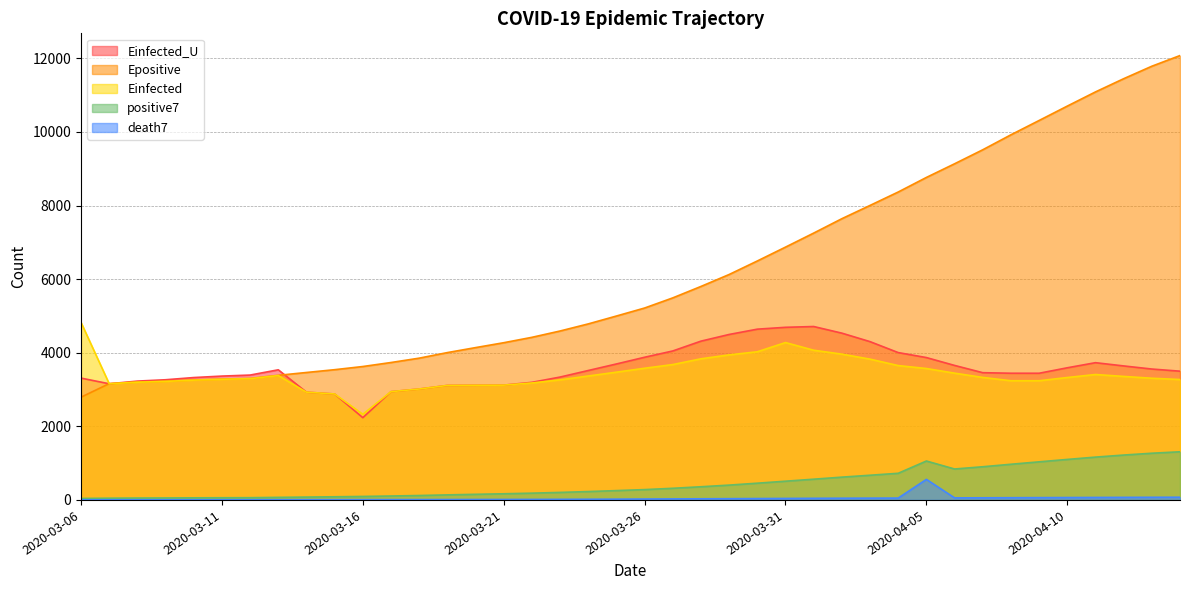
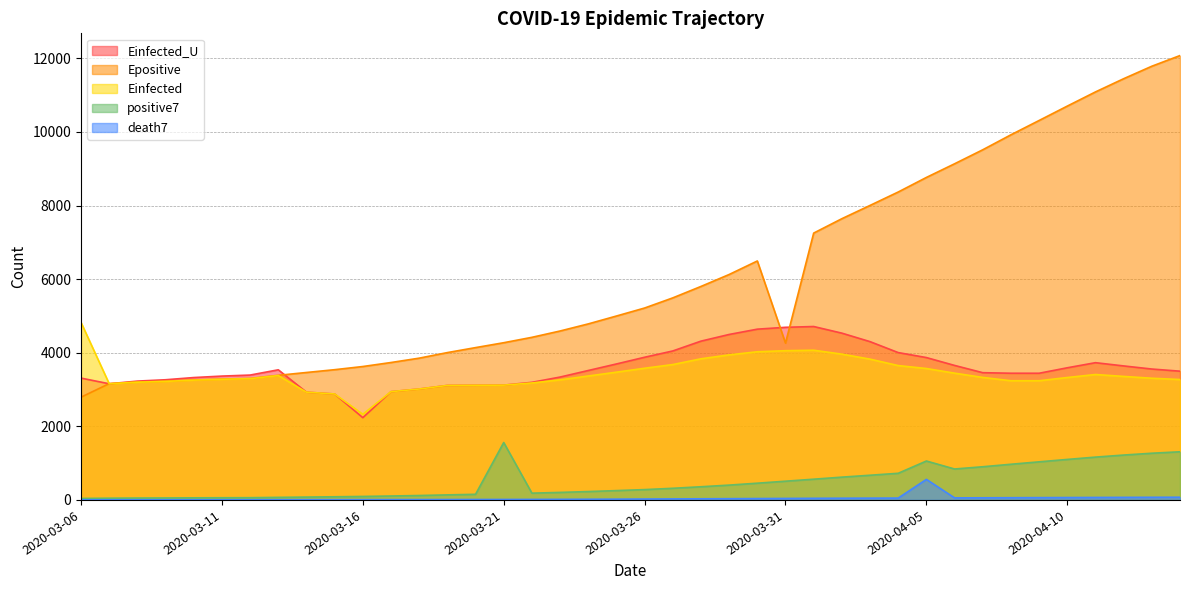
  {
    "Einfected_U": {
      "2020-03-06": 3300,
      "2020-03-11": 3400,
      "2020-03-16": 2200,
      "2020-03-26": 3900,
      "2020-03-31": 4700,
      "2020-04-05": 3900,
      "2020-04-10": 3600
    },
    "Epositive": {
      "2020-03-06": 2800,
      "2020-03-16": 3600,
      "2020-03-21": 4300,
      "2020-03-26": 5200,
-     "2020-03-31": 6900,
+     "2020-03-31": 4300,
      "2020-04-05": 8800,
      "2020-04-10": 10700
    },
    "Einfected": {
      "2020-03-06": 4800,
      "2020-03-16": 2300,
      "2020-03-26": 3600,
-     "2020-03-31": 4300,
+     "2020-03-31": 4100,
      "2020-04-05": 3600,
      "2020-04-10": 3300
    },
    "positive7": {
      "2020-03-16": 100,
-     "2020-03-21": 200,
+     "2020-03-21": 1600,
      "2020-03-26": 300,
      "2020-03-31": 500,
      "2020-04-05": 1100,
      "2020-04-10": 1100
    },
    "death7": {
      "2020-03-16": 0,
      "2020-03-21": 0,
      "2020-03-26": 0,
      "2020-03-31": 0,
      "2020-04-05": 600,
      "2020-04-10": 100
    }
  }
